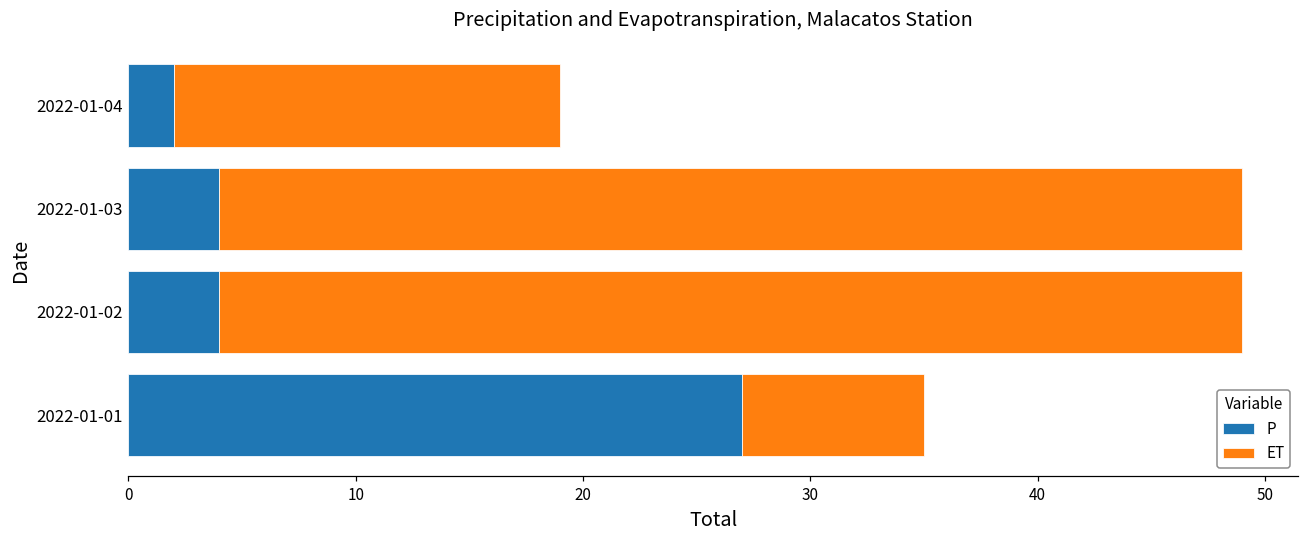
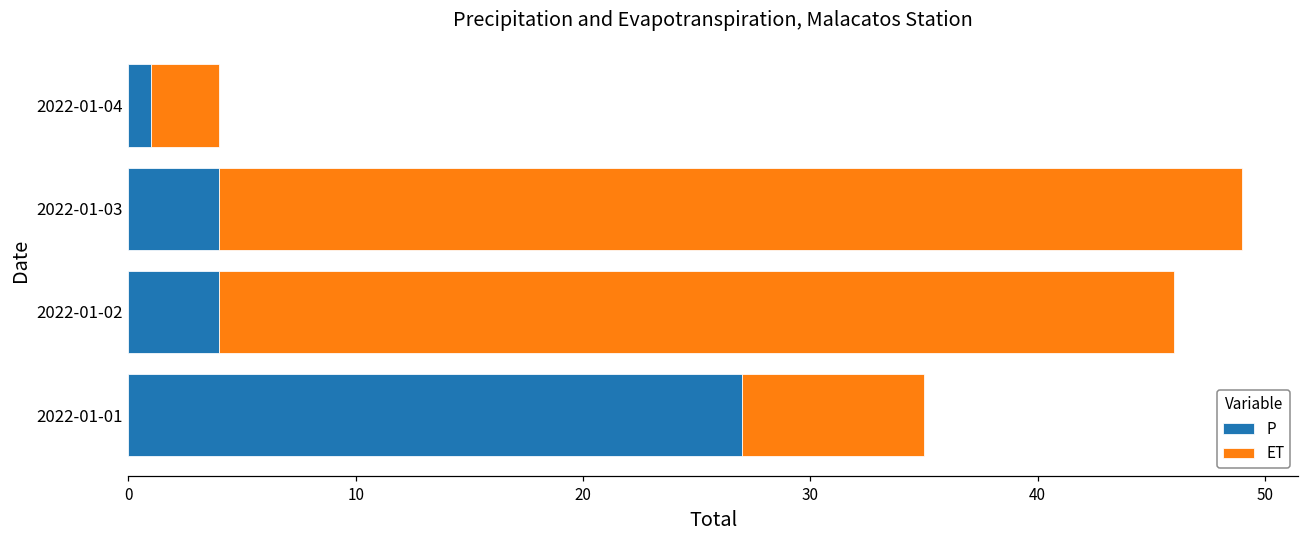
  {
    "P": {
-     "2022-01-04": 2,
+     "2022-01-04": 1,
      "2022-01-03": 4,
      "2022-01-02": 4,
      "2022-01-01": 27
    },
    "ET": {
-     "2022-01-04": 17,
+     "2022-01-04": 3,
      "2022-01-03": 45,
-     "2022-01-02": 45,
+     "2022-01-02": 42,
      "2022-01-01": 8
    }
  }
